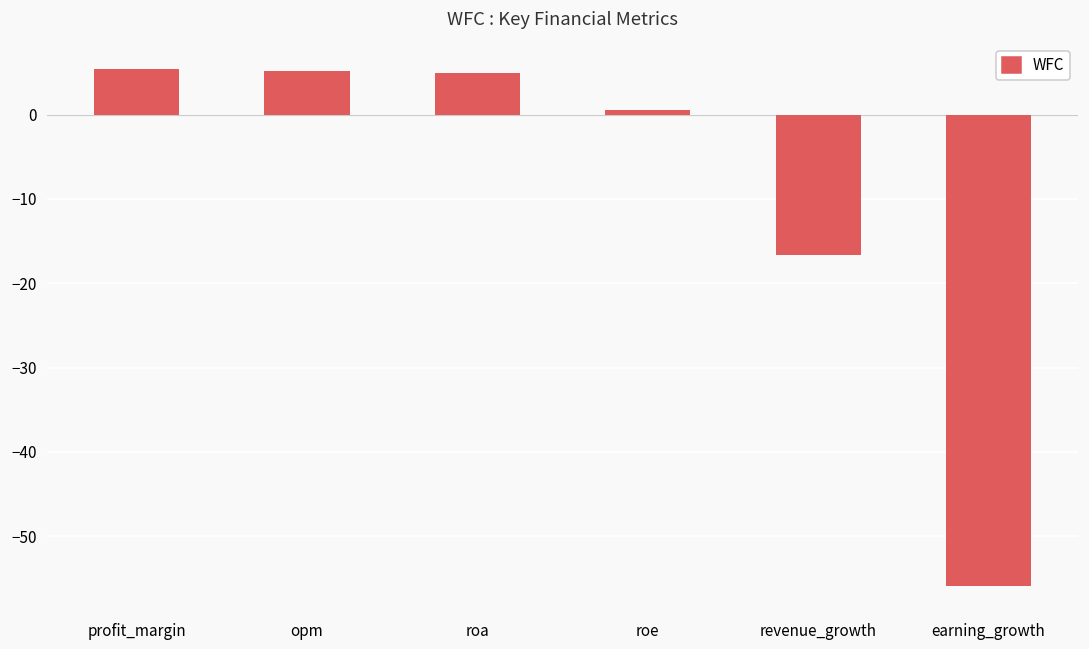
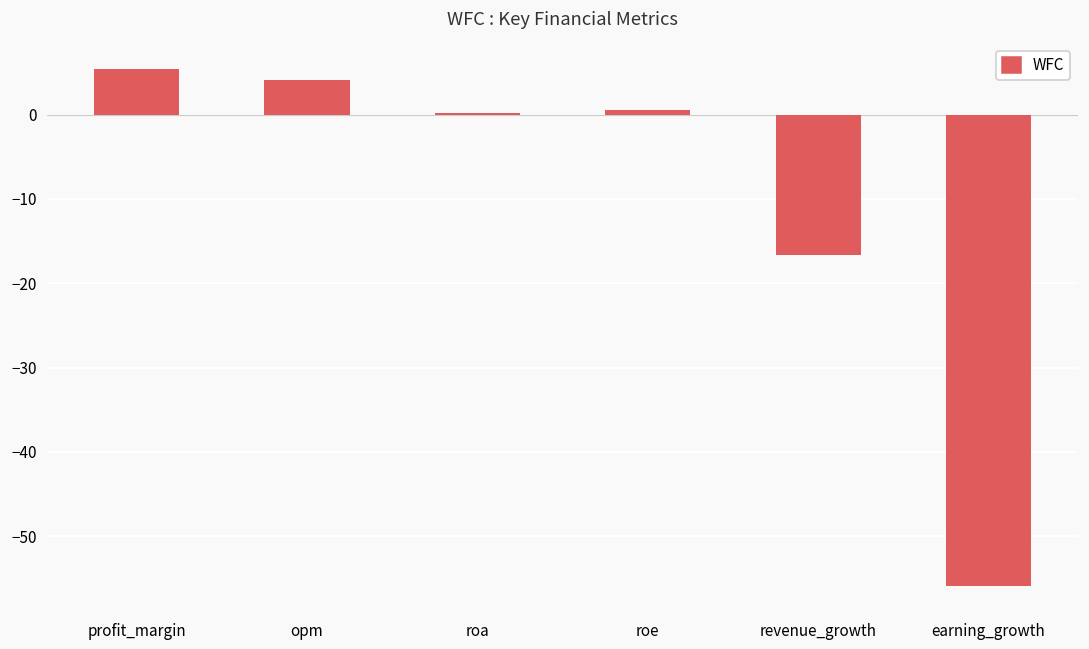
  {
    "profit_margin": 5,
-   "opm": 5,
-   "roa": 5,
+   "opm": 4,
+   "roa": 0,
    "roe": 1,
    "revenue_growth": -17,
    "earning_growth": -56
  }
